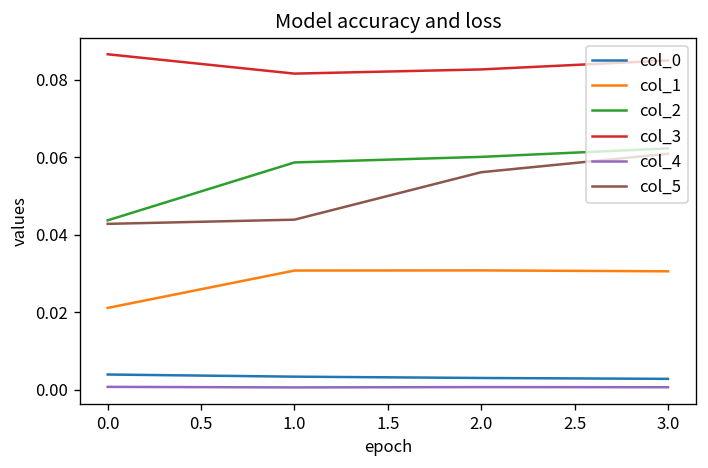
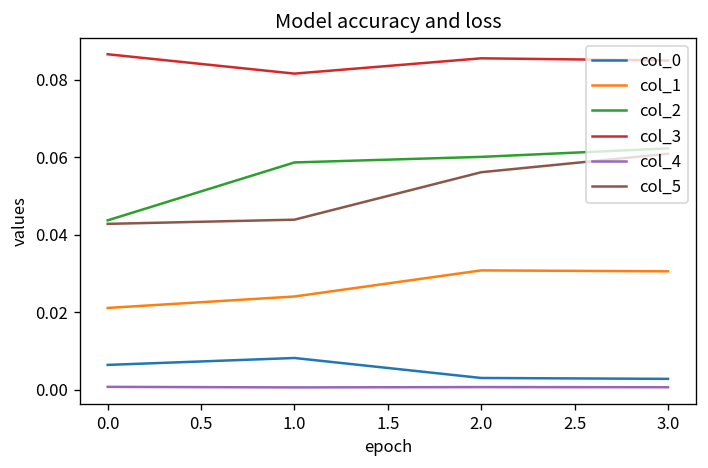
  {
    "col_0": {
-     "0.0": 0.004,
-     "1.0": 0.003,
+     "0.0": 0.006,
+     "1.0": 0.008,
      "2.0": 0.003,
      "3.0": 0.003
    },
    "col_1": {
      "0.0": 0.021,
-     "1.0": 0.031,
+     "1.0": 0.024,
      "2.0": 0.031,
      "3.0": 0.031
    },
    "col_2": {
      "0.0": 0.044,
      "1.0": 0.059,
      "2.0": 0.060
    },
    "col_3": {
      "0.0": 0.087,
      "1.0": 0.082,
-     "2.0": 0.083
+     "2.0": 0.086
    },
    "col_4": {
      "0.0": 0.001,
      "1.0": 0.001,
      "2.0": 0.001,
      "3.0": 0.001
    },
    "col_5": {
      "0.0": 0.043,
      "1.0": 0.044,
      "2.0": 0.056
    }
  }
